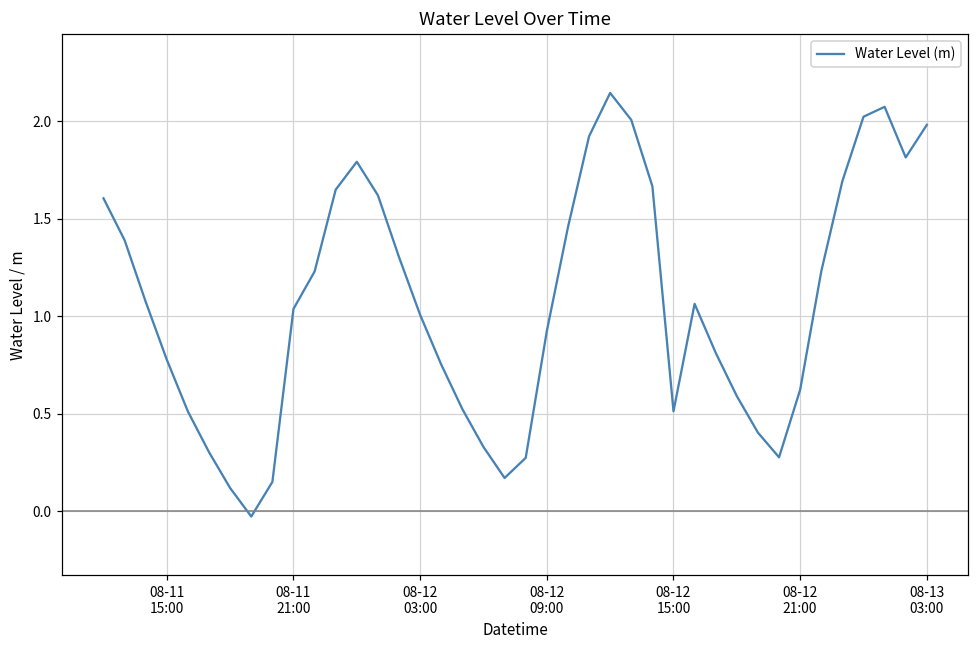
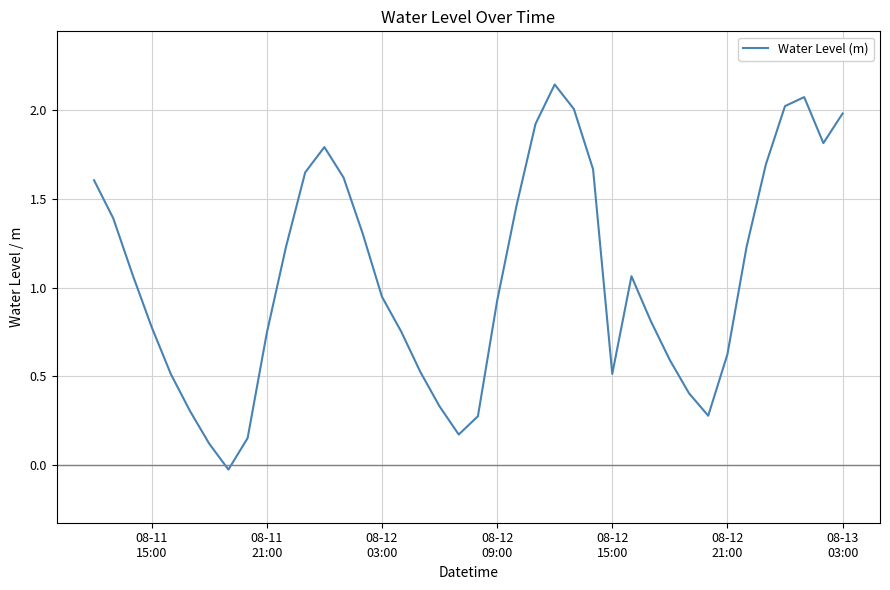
  {
    "08-11 15:00": 0.78,
-   "08-11 21:00": 1.04,
-   "08-12 03:00": 1.01,
+   "08-11 21:00": 0.74,
+   "08-12 03:00": 0.95,
    "08-12 09:00": 0.92,
    "08-12 15:00": 0.51,
    "08-12 21:00": 0.62,
    "08-13 03:00": 1.98
  }
